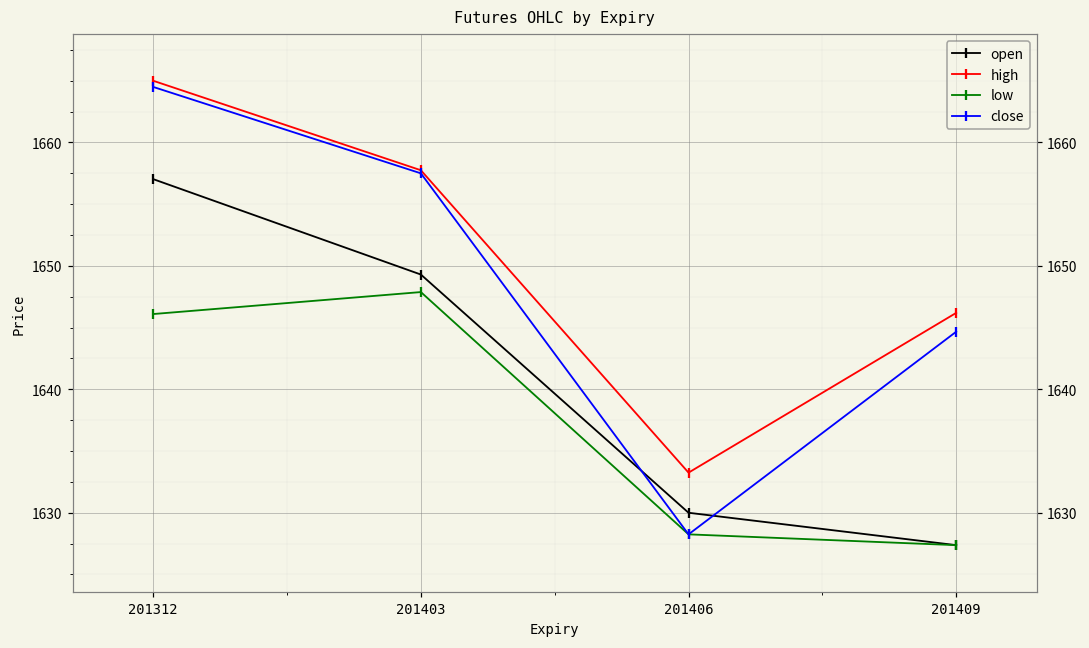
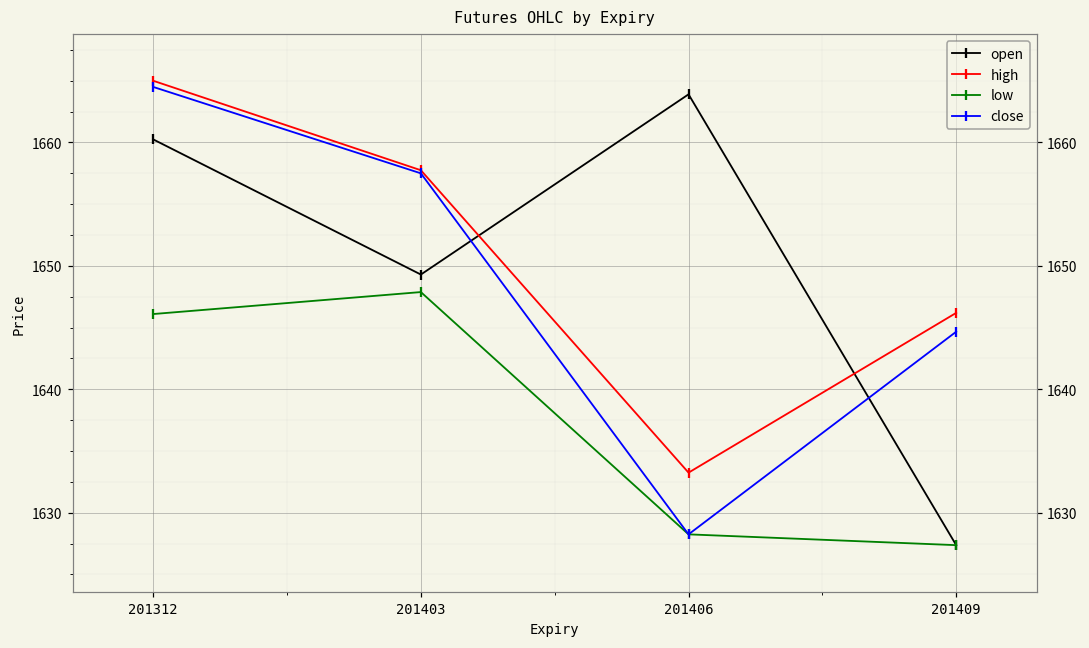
  {
    "open": {
-     "201312": 1657.0,
+     "201312": 1660.3,
      "201403": 1649.3,
-     "201406": 1630.0
+     "201406": 1663.9
    },
    "high": {
      "201312": 1665.0,
      "201403": 1657.8,
      "201406": 1633.3,
      "201409": 1646.2
    },
    "low": {
      "201312": 1646.1,
      "201403": 1647.9
    },
    "close": {
      "201312": 1664.5,
      "201403": 1657.5,
      "201409": 1644.7
    }
  }
